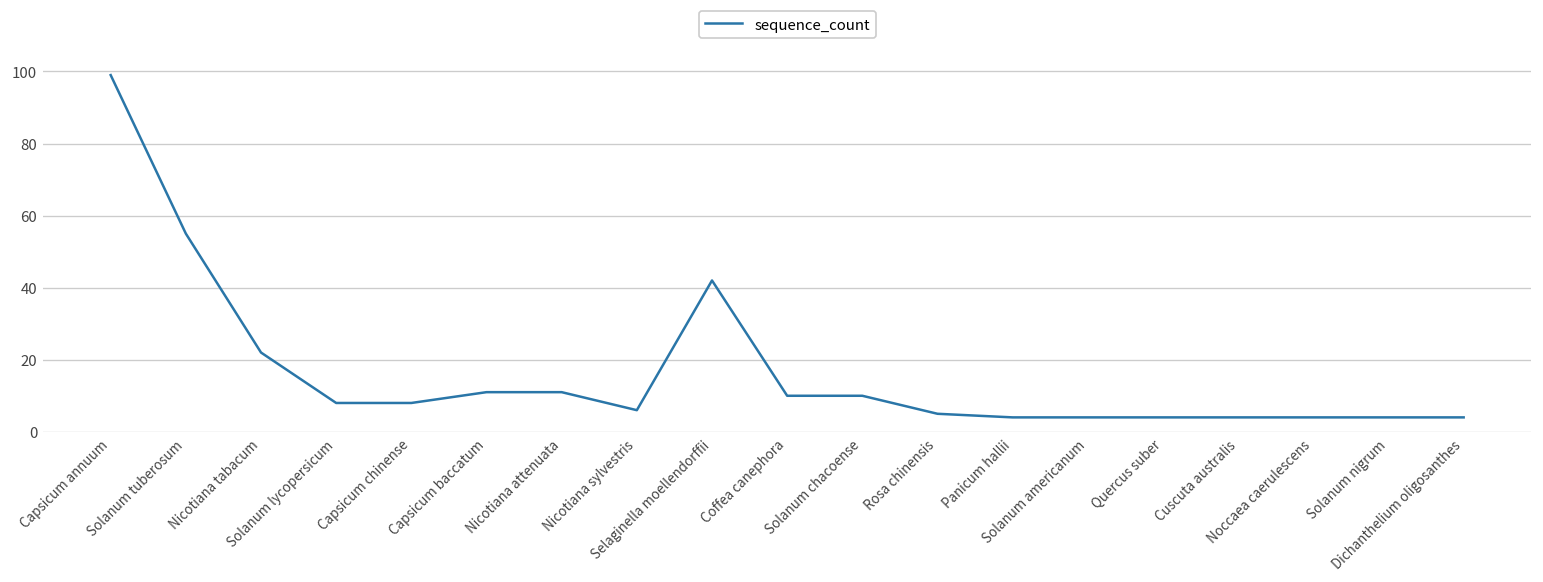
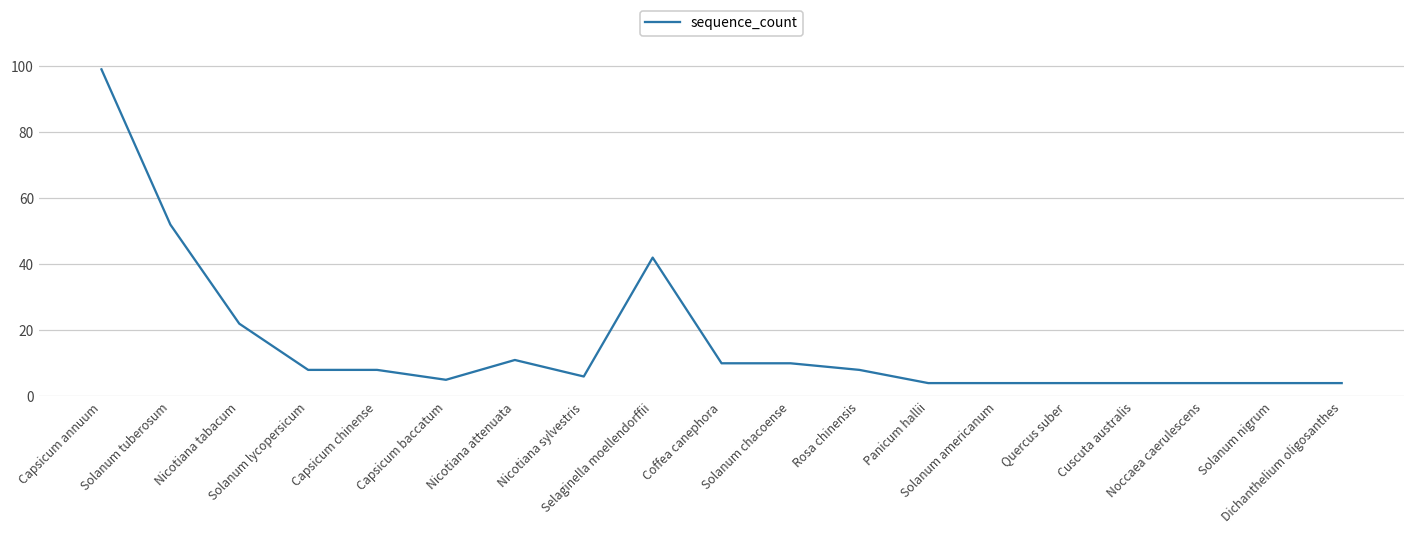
  {
    "Capsicum annuum": 99,
-   "Solanum tuberosum": 55,
+   "Solanum tuberosum": 52,
    "Nicotiana tabacum": 22,
    "Solanum lycopersicum": 8,
    "Capsicum chinense": 8,
-   "Capsicum baccatum": 11,
+   "Capsicum baccatum": 5,
    "Nicotiana attenuata": 11,
    "Nicotiana sylvestris": 6,
    "Selaginella moellendorffii": 42,
    "Coffea canephora": 10,
    "Solanum chacoense": 10,
-   "Rosa chinensis": 5,
+   "Rosa chinensis": 8,
    "Panicum hallii": 4,
    "Solanum americanum": 4,
    "Quercus suber": 4,
    "Cuscuta australis": 4,
    "Noccaea caerulescens": 4,
    "Solanum nigrum": 4,
    "Dichanthelium oligosanthes": 4
  }
